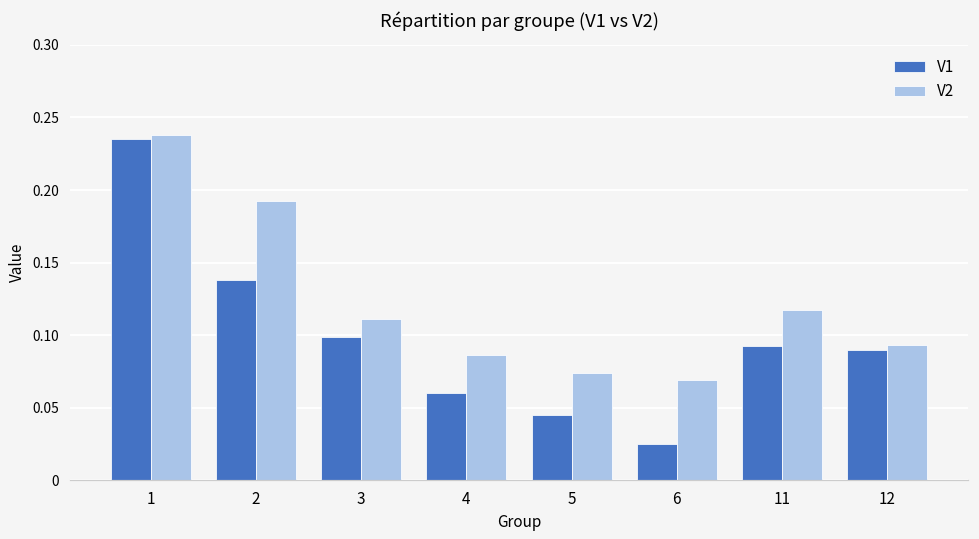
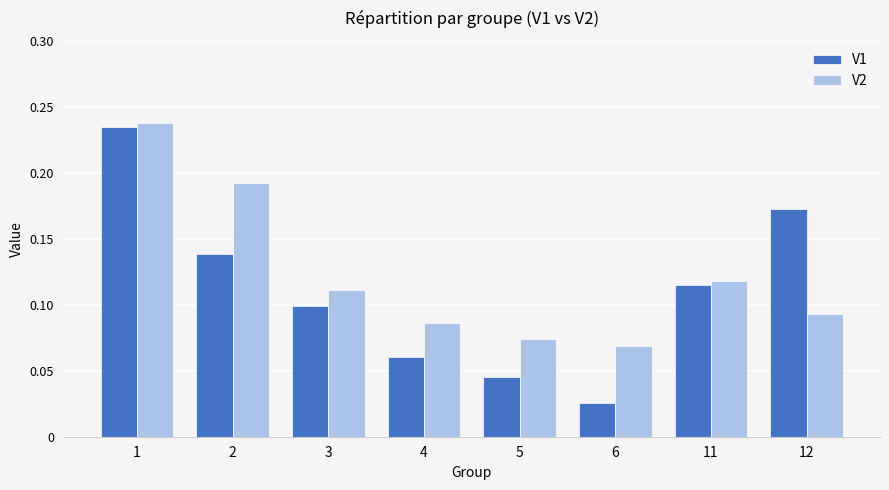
  {
    "V1": {
      "1": 0.235,
      "2": 0.138,
      "3": 0.099,
      "4": 0.060,
      "5": 0.045,
      "6": 0.025,
-     "11": 0.093,
-     "12": 0.090
+     "11": 0.115,
+     "12": 0.172
    },
    "V2": {
      "1": 0.238,
      "2": 0.192,
      "3": 0.112,
      "4": 0.087,
      "5": 0.074,
      "6": 0.069,
      "11": 0.118,
      "12": 0.093
    }
  }
